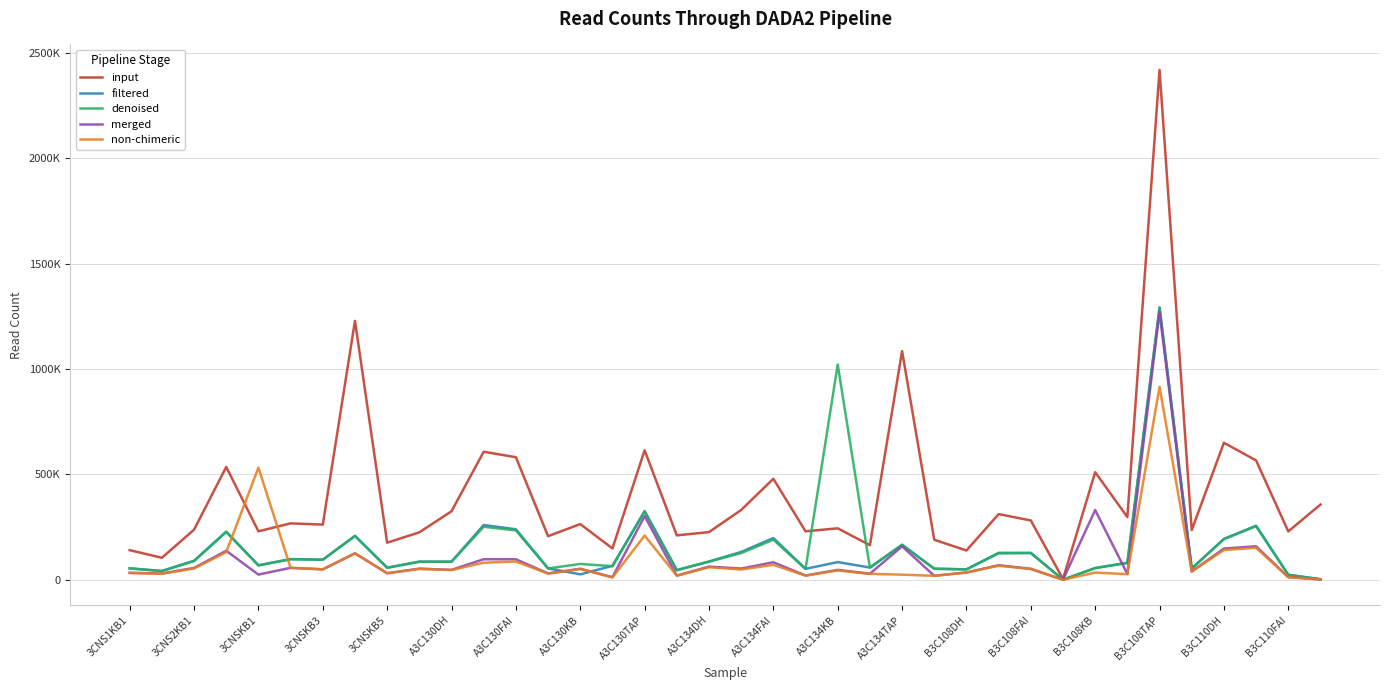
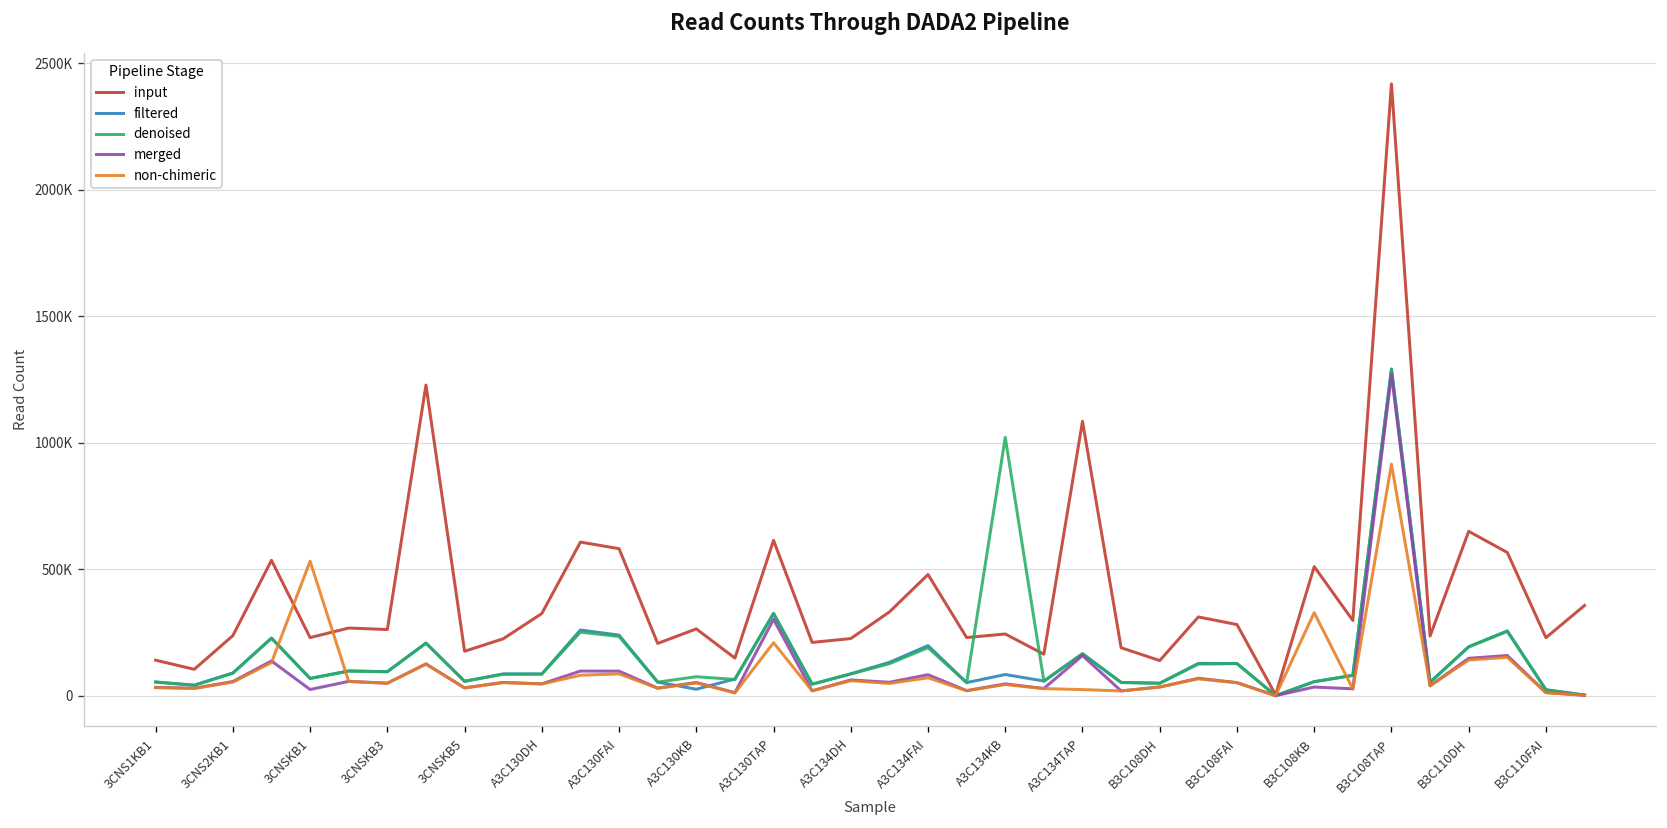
  {
    "input": {
      "3CNS1KB1": 140000,
      "3CNS2KB1": 240000,
      "3CNSKB1": 230000,
      "3CNSKB3": 260000,
      "3CNSKB5": 180000,
      "A3C130DH": 330000,
      "A3C130FAI": 580000,
      "A3C130KB": 260000,
      "A3C130TAP": 610000,
      "A3C134DH": 230000,
      "A3C134FAI": 480000,
      "A3C134KB": 240000,
      "A3C134TAP": 1080000,
      "B3C108DH": 140000,
      "B3C108FAI": 280000,
      "B3C108KB": 510000,
      "B3C108TAP": 2420000,
      "B3C110DH": 650000,
      "B3C110FAI": 230000
    },
    "filtered": {
      "A3C130KB": 30000,
      "A3C134KB": 80000
    },
    "denoised": {
      "A3C130KB": 80000,
      "A3C134KB": 1020000
    },
    "merged": {
      "3CNSKB1": 20000,
      "A3C130TAP": 300000,
      "A3C134FAI": 80000,
-     "B3C108KB": 330000,
+     "B3C108KB": 30000,
      "B3C108TAP": 1270000
    },
    "non-chimeric": {
      "3CNSKB1": 530000,
      "A3C130TAP": 210000,
      "A3C134FAI": 70000,
      "A3C134TAP": 20000,
-     "B3C108KB": 30000,
+     "B3C108KB": 330000,
      "B3C108TAP": 920000
    }
  }
